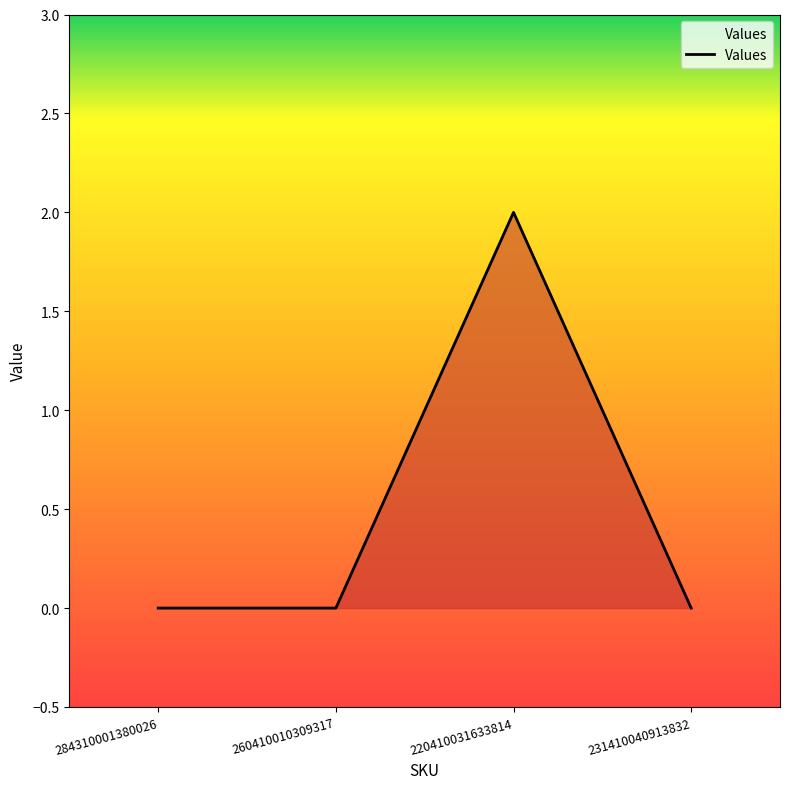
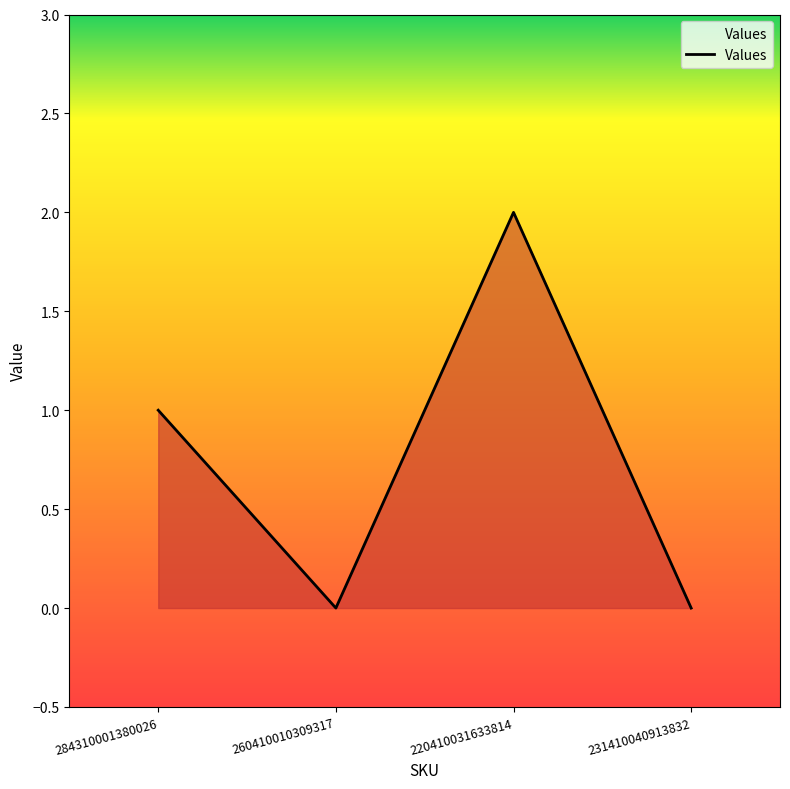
  {
-   "284310001380026": 0,
+   "284310001380026": 1,
    "260410010309317": 0,
    "220410031633814": 2,
    "231410040913832": 0
  }
